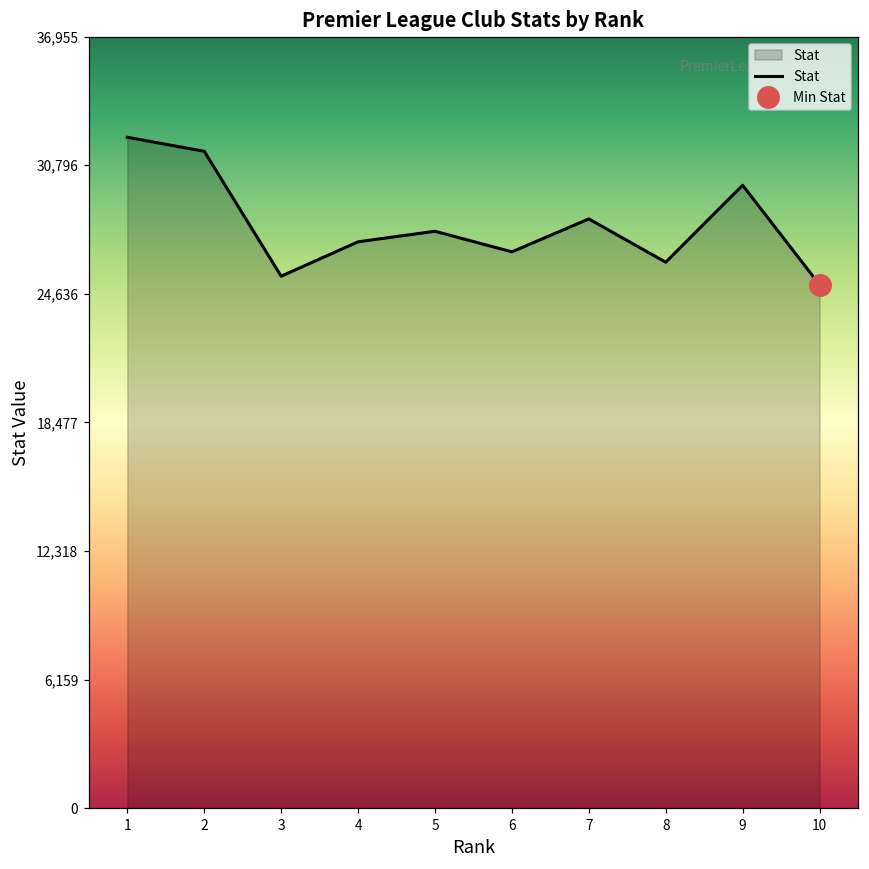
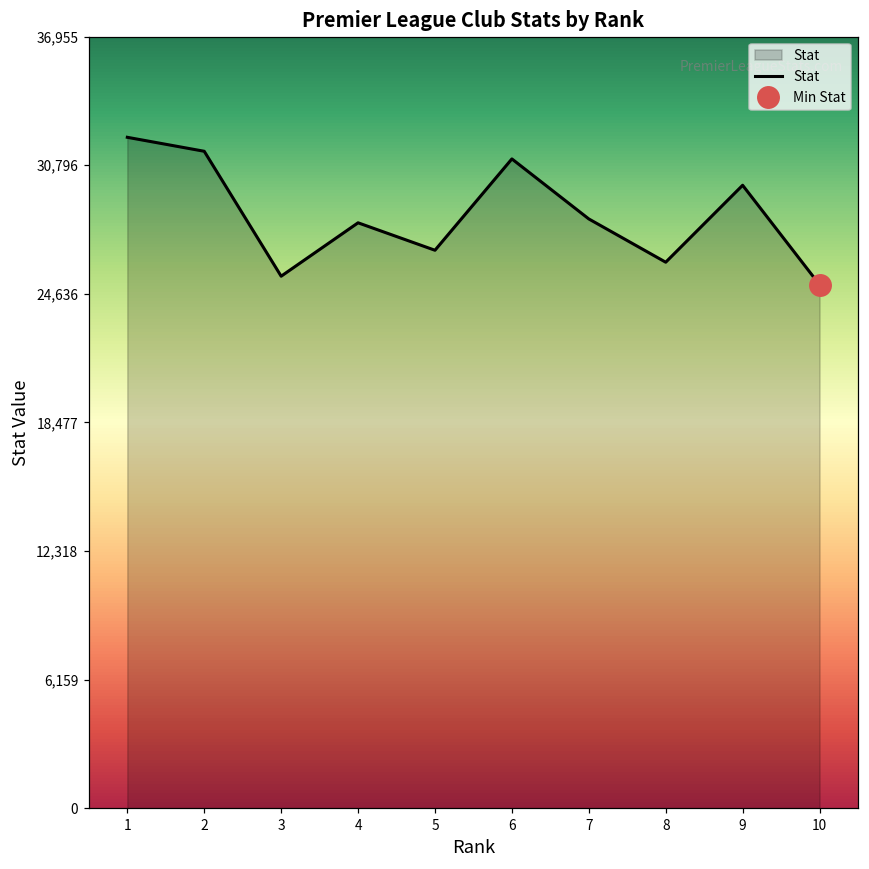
  {
    "Stat": {
      "1": "32,100",
      "2": "31,500",
      "3": "25,500",
-     "4": "27,100",
-     "5": "27,600",
-     "6": "26,600",
+     "4": "28,000",
+     "5": "26,700",
+     "6": "31,100",
      "7": "28,200",
      "8": "26,200",
      "9": "29,800"
    }
  }
